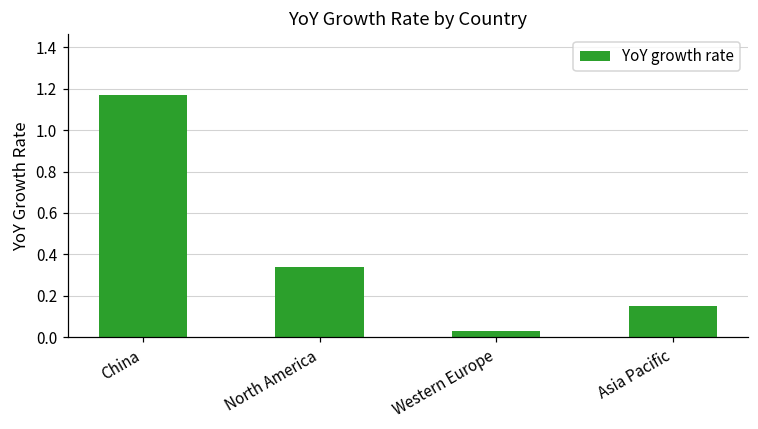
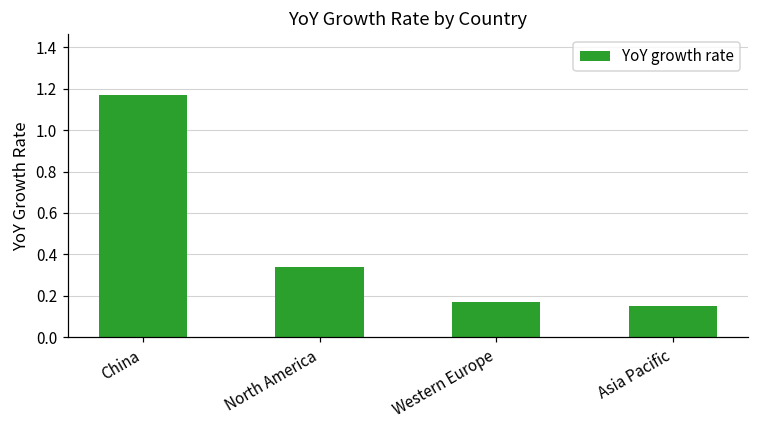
  {
    "China": 1.17,
    "North America": 0.34,
-   "Western Europe": 0.03,
+   "Western Europe": 0.17,
    "Asia Pacific": 0.15
  }
